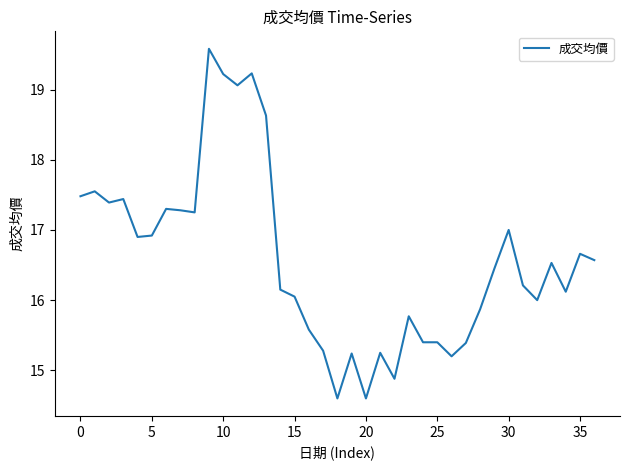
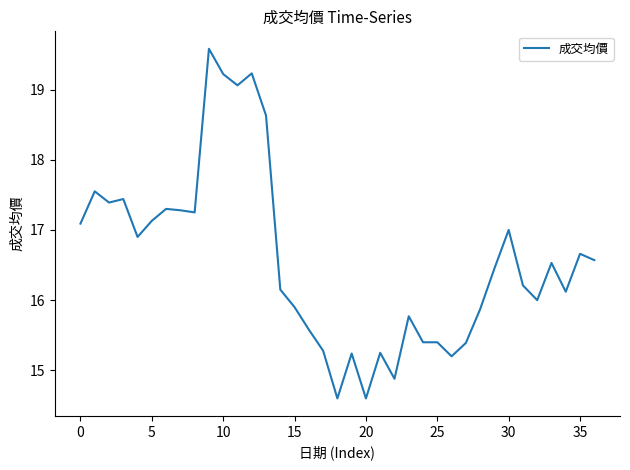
  {
-   "0": 17.5,
-   "5": 16.9,
+   "0": 17.1,
+   "5": 17.1,
    "10": 19.2,
-   "15": 16.1,
+   "15": 15.9,
    "20": 14.6,
    "25": 15.4,
    "30": 17.0,
    "35": 16.7
  }
